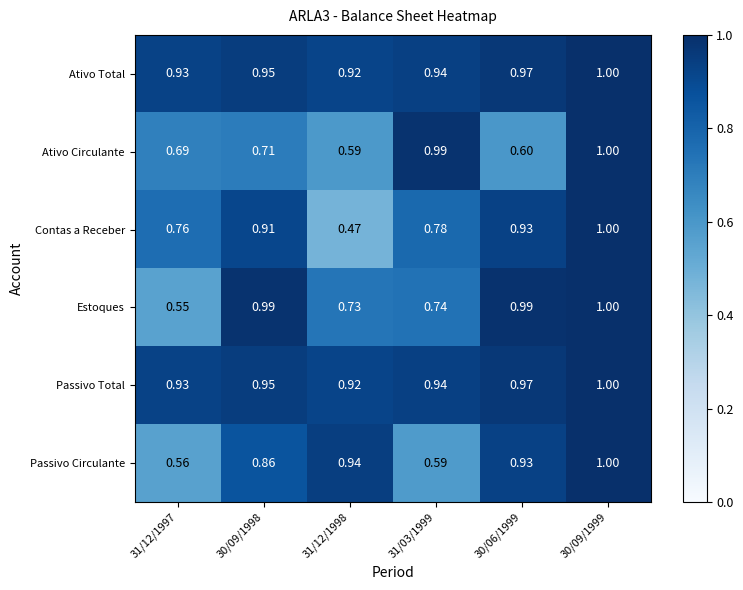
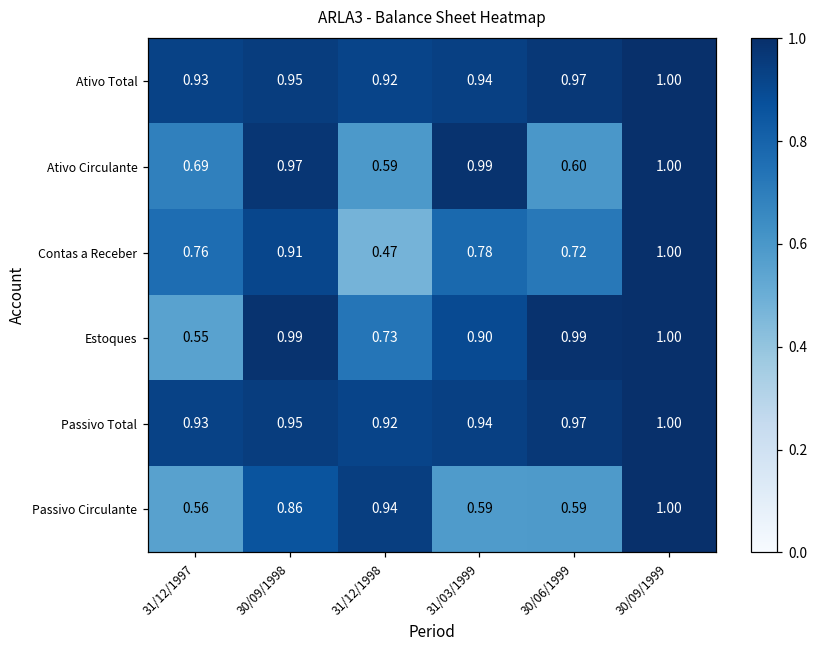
  {
    "Ativo Total": {
      "31/12/1997": 0.93,
      "30/09/1998": 0.95,
      "31/12/1998": 0.92,
      "31/03/1999": 0.94,
      "30/06/1999": 0.97,
      "30/09/1999": 1.00
    },
    "Ativo Circulante": {
      "31/12/1997": 0.69,
-     "30/09/1998": 0.71,
+     "30/09/1998": 0.97,
      "31/12/1998": 0.59,
      "31/03/1999": 0.99,
      "30/06/1999": 0.60,
      "30/09/1999": 1.00
    },
    "Contas a Receber": {
      "31/12/1997": 0.76,
      "30/09/1998": 0.91,
      "31/12/1998": 0.47,
      "31/03/1999": 0.78,
-     "30/06/1999": 0.93,
+     "30/06/1999": 0.72,
      "30/09/1999": 1.00
    },
    "Estoques": {
      "31/12/1997": 0.55,
      "30/09/1998": 0.99,
      "31/12/1998": 0.73,
-     "31/03/1999": 0.74,
+     "31/03/1999": 0.90,
      "30/06/1999": 0.99,
      "30/09/1999": 1.00
    },
    "Passivo Total": {
      "31/12/1997": 0.93,
      "30/09/1998": 0.95,
      "31/12/1998": 0.92,
      "31/03/1999": 0.94,
      "30/06/1999": 0.97,
      "30/09/1999": 1.00
    },
    "Passivo Circulante": {
      "31/12/1997": 0.56,
      "30/09/1998": 0.86,
      "31/12/1998": 0.94,
      "31/03/1999": 0.59,
-     "30/06/1999": 0.93,
+     "30/06/1999": 0.59,
      "30/09/1999": 1.00
    }
  }
